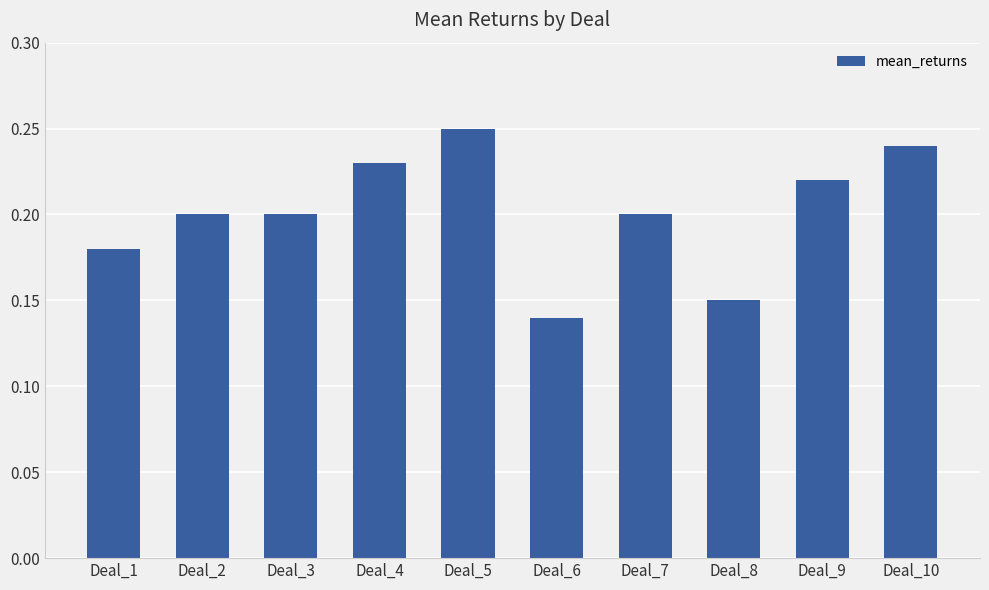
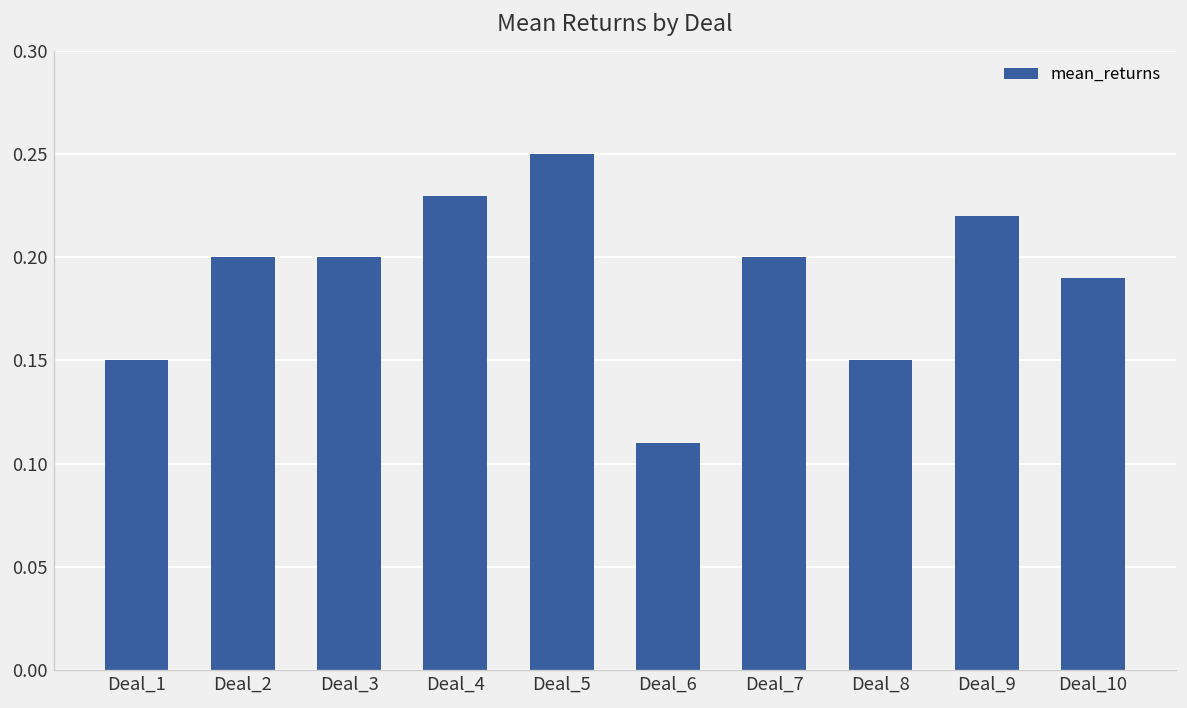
  {
-   "Deal_1": 0.18,
+   "Deal_1": 0.15,
    "Deal_2": 0.20,
    "Deal_3": 0.20,
    "Deal_4": 0.23,
    "Deal_5": 0.25,
-   "Deal_6": 0.14,
+   "Deal_6": 0.11,
    "Deal_7": 0.20,
    "Deal_8": 0.15,
    "Deal_9": 0.22,
-   "Deal_10": 0.24
+   "Deal_10": 0.19
  }
